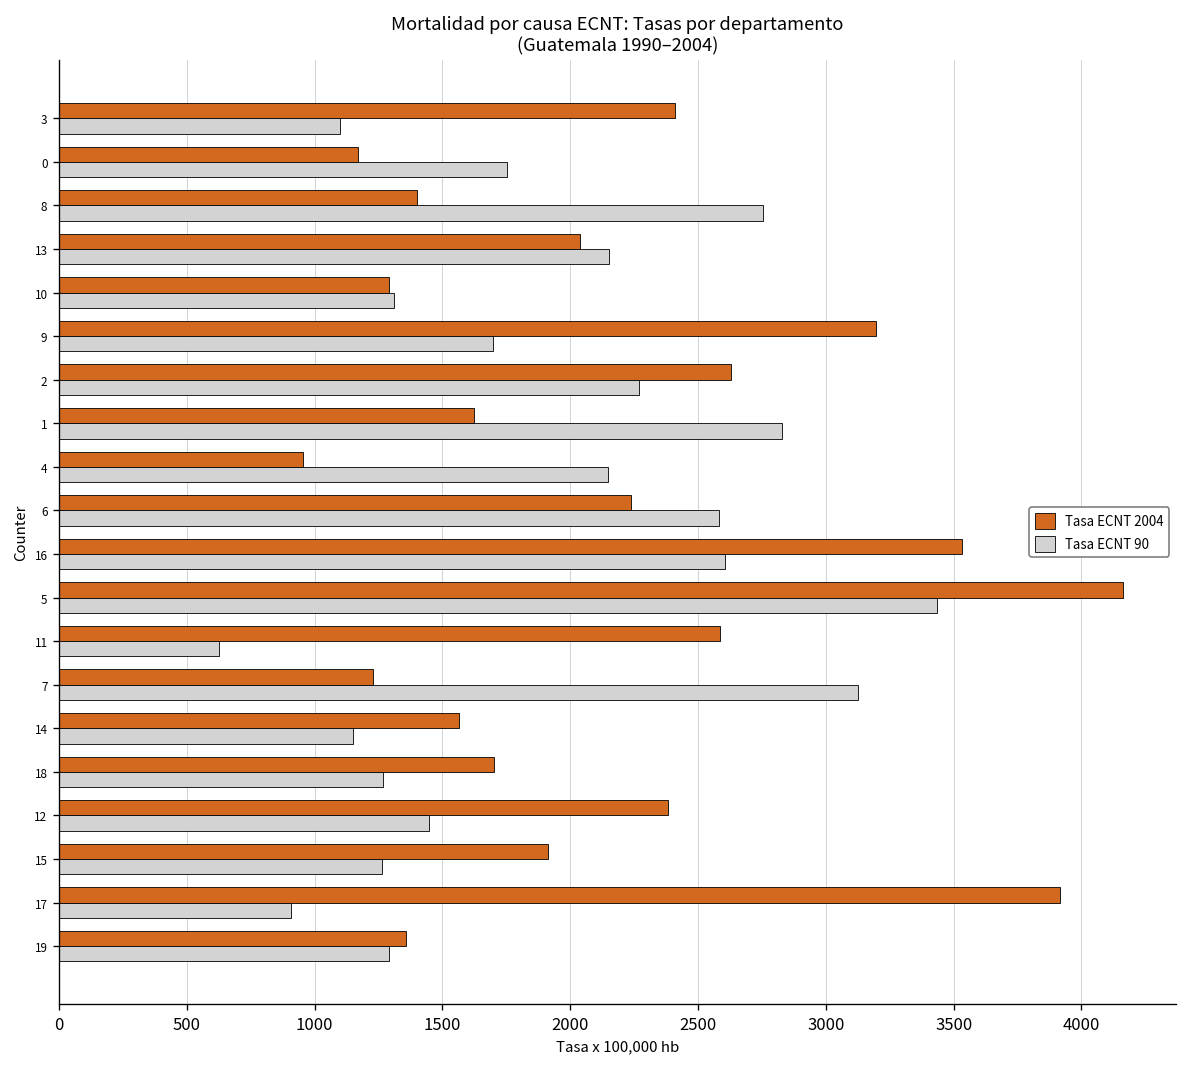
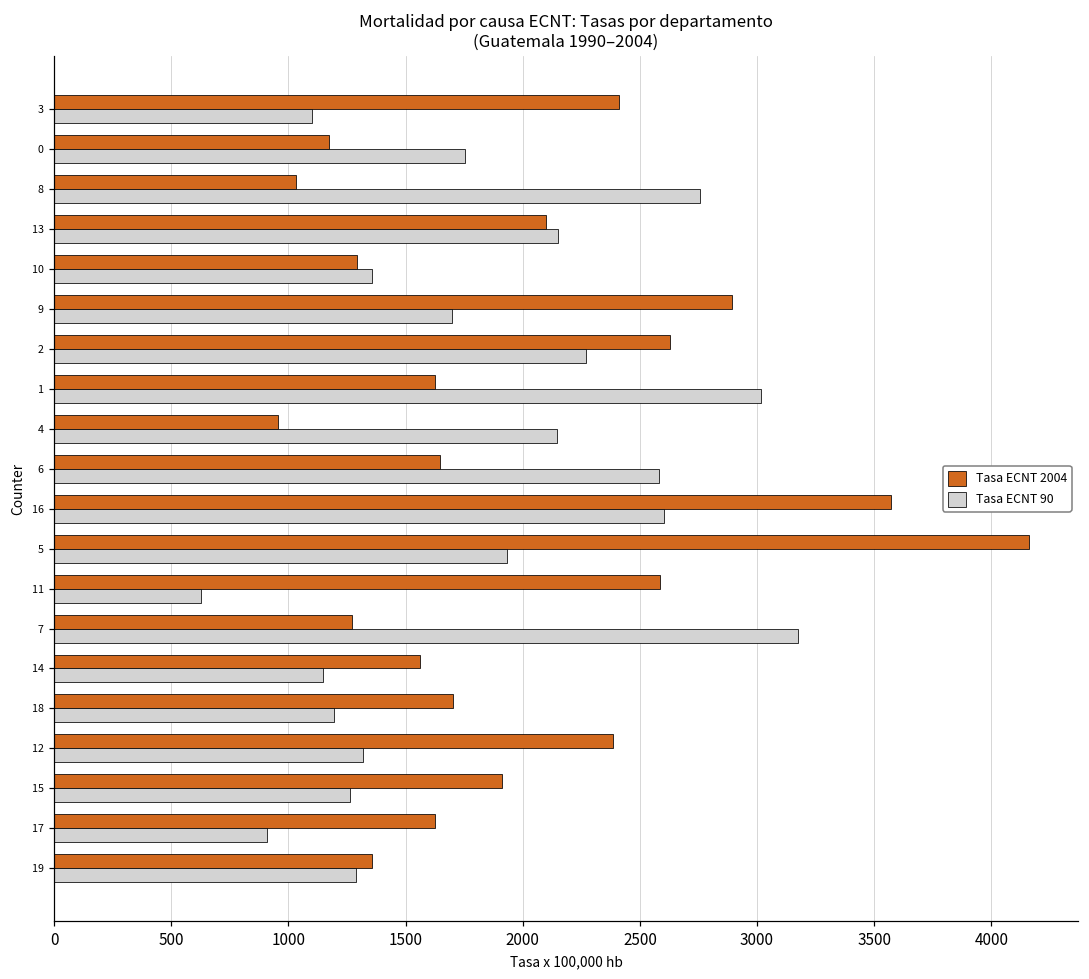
  {
    "Tasa ECNT 2004": {
      "3": 2410,
      "0": 1170,
-     "8": 1400,
-     "13": 2040,
+     "8": 1030,
+     "13": 2100,
      "10": 1290,
-     "9": 3200,
+     "9": 2890,
      "2": 2630,
      "1": 1630,
      "4": 960,
-     "6": 2240,
-     "16": 3530,
+     "6": 1650,
+     "16": 3570,
      "5": 4160,
      "11": 2590,
-     "7": 1230,
+     "7": 1270,
      "14": 1560,
      "18": 1700,
      "12": 2380,
      "15": 1910,
-     "17": 3920,
+     "17": 1630,
      "19": 1360
    },
    "Tasa ECNT 90": {
      "3": 1100,
      "0": 1750,
      "8": 2760,
      "13": 2150,
-     "10": 1310,
+     "10": 1360,
      "9": 1700,
      "2": 2270,
-     "1": 2830,
+     "1": 3020,
      "4": 2150,
      "6": 2580,
      "16": 2610,
-     "5": 3430,
+     "5": 1930,
      "11": 630,
-     "7": 3130,
+     "7": 3170,
      "14": 1150,
-     "18": 1270,
-     "12": 1450,
+     "18": 1200,
+     "12": 1320,
      "15": 1260,
      "17": 910,
      "19": 1290
    }
  }
